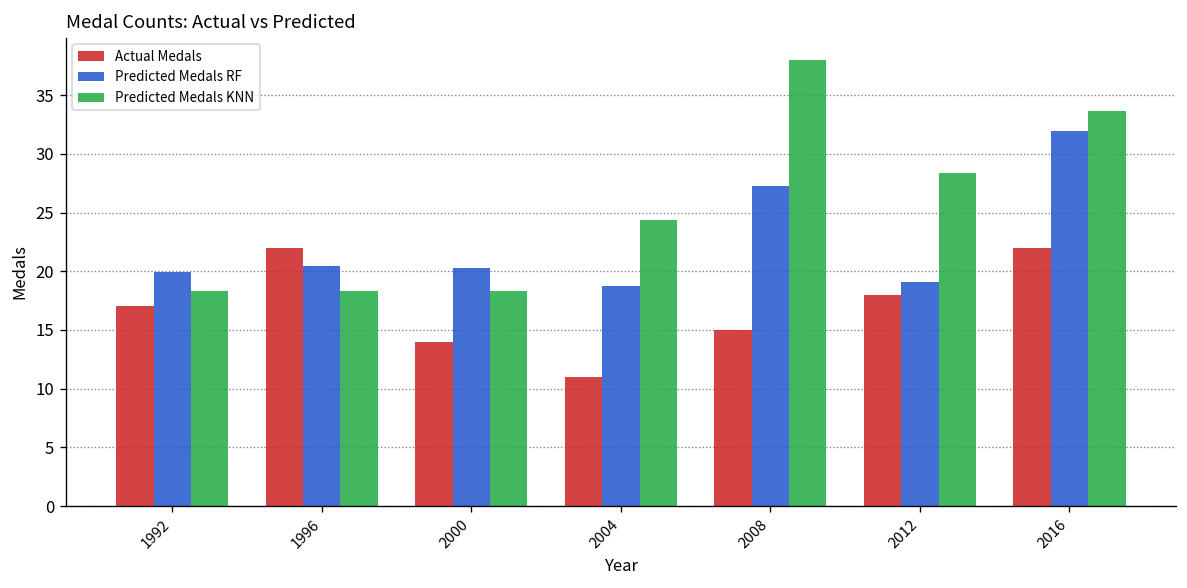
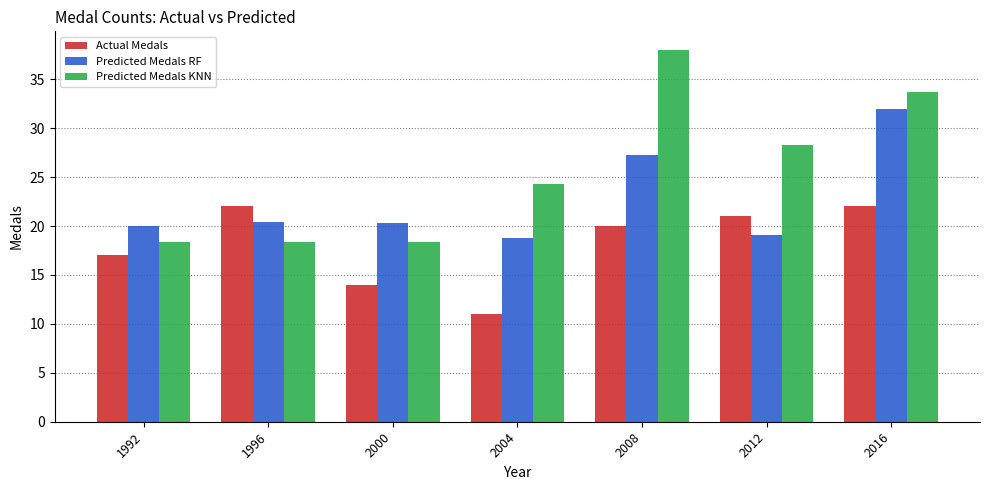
  {
    "Actual Medals": {
      "1992": 17,
      "1996": 22,
      "2000": 14,
      "2004": 11,
-     "2008": 15,
-     "2012": 18,
+     "2008": 20,
+     "2012": 21,
      "2016": 22
    },
    "Predicted Medals RF": {
      "1992": 20,
      "1996": 20,
      "2000": 20,
      "2004": 19,
      "2008": 27,
      "2012": 19,
      "2016": 32
    },
    "Predicted Medals KNN": {
      "1992": 18,
      "1996": 18,
      "2000": 18,
      "2004": 24,
      "2008": 38,
      "2012": 28,
      "2016": 34
    }
  }
